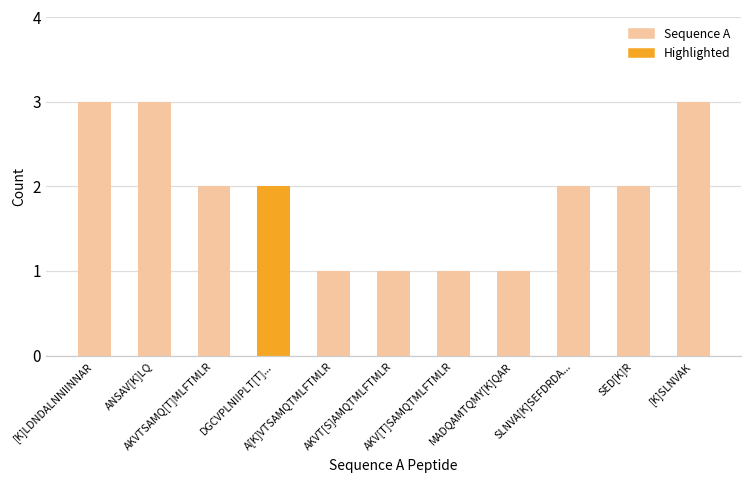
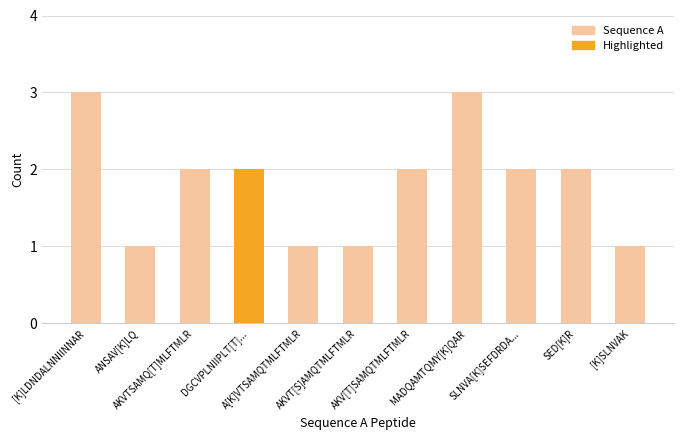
  {
    "[K]LDNDALNNIINNAR": 3,
-   "ANSAV[K]LQ": 3,
+   "ANSAV[K]LQ": 1,
    "AKVTSAMQ[T]MLFTMLR": 2,
    "DGCVPLNIIPLT[T]...": 2,
    "A[K]VTSAMQTMLFTMLR": 1,
    "AKVT[S]AMQTMLFTMLR": 1,
-   "AKV[T]SAMQTMLFTMLR": 1,
-   "MADQAMTQMY[K]QAR": 1,
+   "AKV[T]SAMQTMLFTMLR": 2,
+   "MADQAMTQMY[K]QAR": 3,
    "SLNVA[K]SEFDRDA...": 2,
    "SED[K]R": 2,
-   "[K]SLNVAK": 3
+   "[K]SLNVAK": 1
  }
